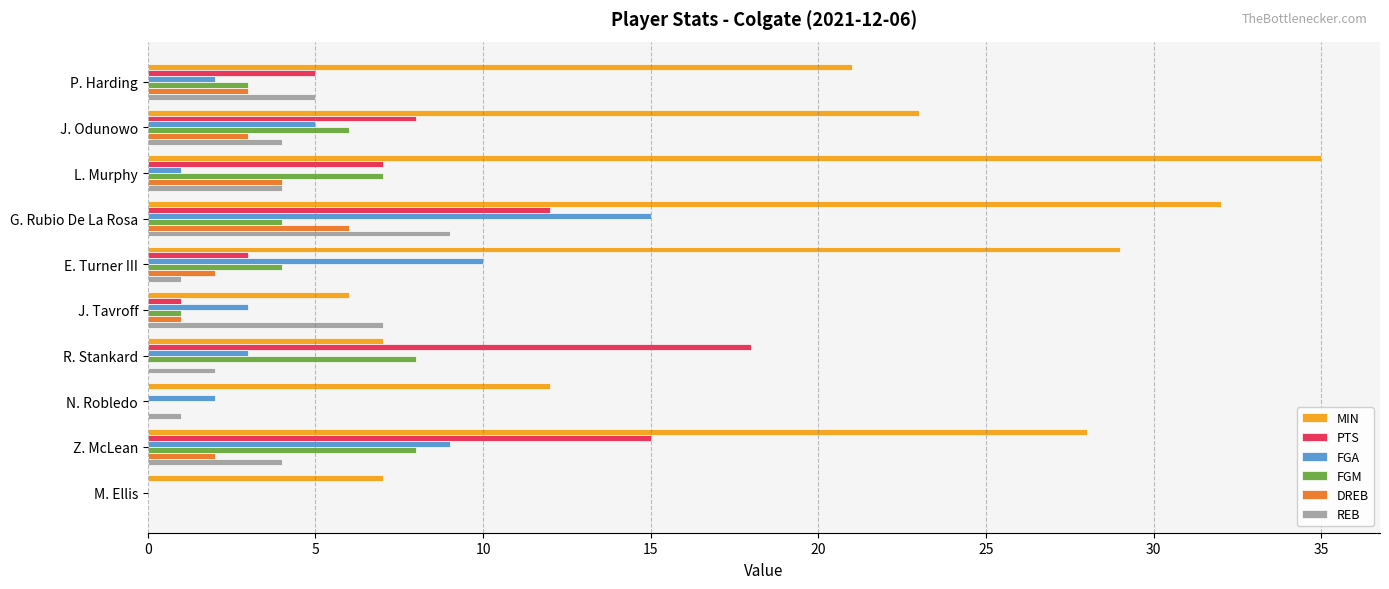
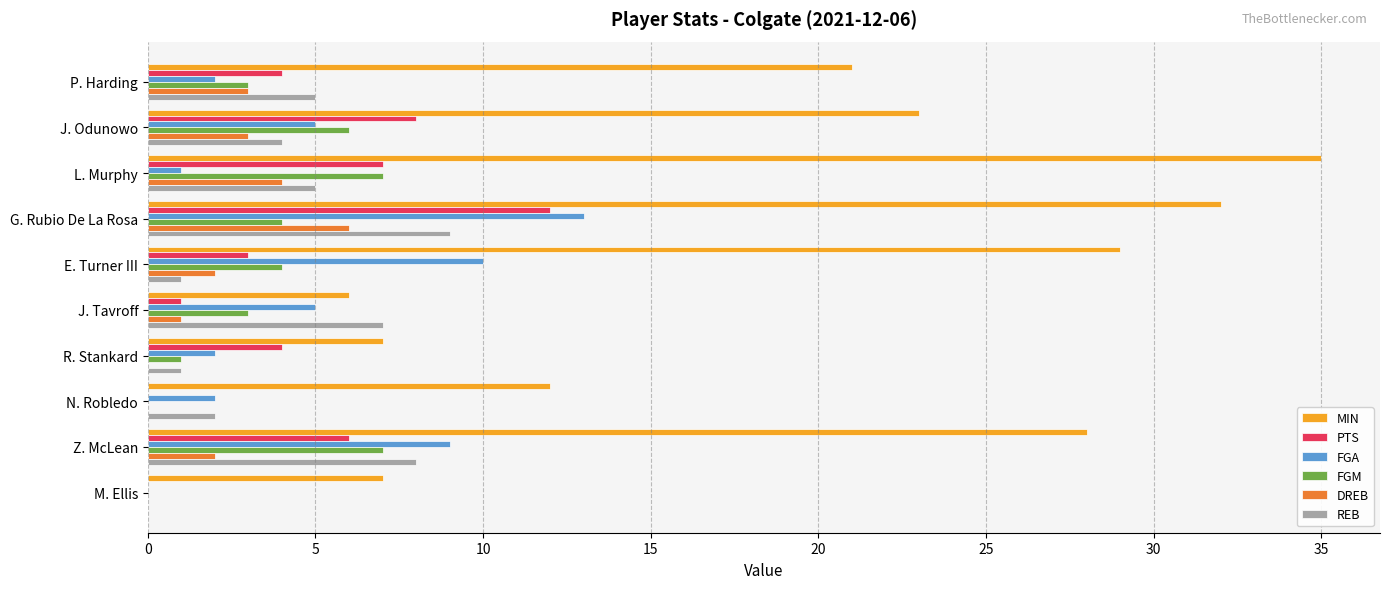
  {
    "PTS": {
-     "P. Harding": 5,
+     "P. Harding": 4,
      "J. Odunowo": 8,
      "L. Murphy": 7,
      "G. Rubio De La Rosa": 12,
      "E. Turner III": 3,
      "J. Tavroff": 1,
-     "R. Stankard": 18,
+     "R. Stankard": 4,
      "N. Robledo": 0,
-     "Z. McLean": 15,
+     "Z. McLean": 6,
      "M. Ellis": 0
    },
    "FGA": {
      "P. Harding": 2,
      "J. Odunowo": 5,
      "L. Murphy": 1,
-     "G. Rubio De La Rosa": 15,
+     "G. Rubio De La Rosa": 13,
      "E. Turner III": 10,
-     "J. Tavroff": 3,
-     "R. Stankard": 3,
+     "J. Tavroff": 5,
+     "R. Stankard": 2,
      "N. Robledo": 2,
      "Z. McLean": 9,
      "M. Ellis": 0
    },
    "FGM": {
      "P. Harding": 3,
      "J. Odunowo": 6,
      "L. Murphy": 7,
      "G. Rubio De La Rosa": 4,
      "E. Turner III": 4,
-     "J. Tavroff": 1,
-     "R. Stankard": 8,
+     "J. Tavroff": 3,
+     "R. Stankard": 1,
      "N. Robledo": 0,
-     "Z. McLean": 8,
+     "Z. McLean": 7,
      "M. Ellis": 0
    },
    "REB": {
      "P. Harding": 5,
      "J. Odunowo": 4,
-     "L. Murphy": 4,
+     "L. Murphy": 5,
      "G. Rubio De La Rosa": 9,
      "E. Turner III": 1,
      "J. Tavroff": 7,
-     "R. Stankard": 2,
-     "N. Robledo": 1,
-     "Z. McLean": 4,
+     "R. Stankard": 1,
+     "N. Robledo": 2,
+     "Z. McLean": 8,
      "M. Ellis": 0
    }
  }
